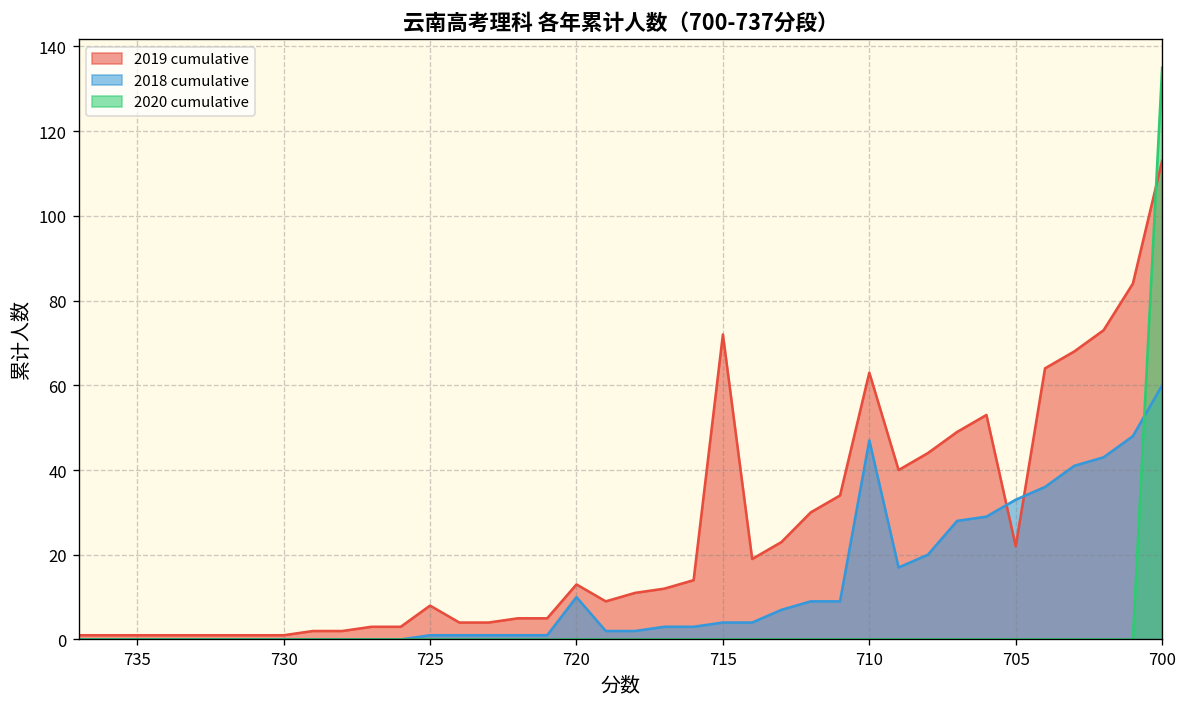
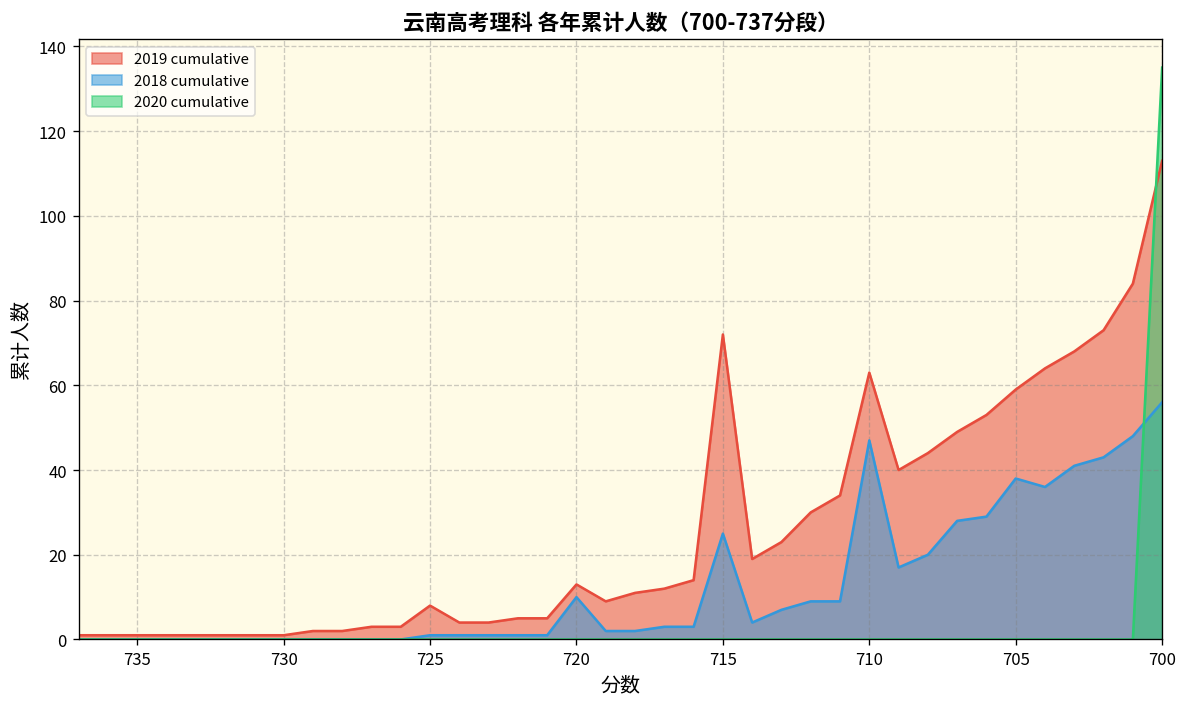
  {
    "2019 cumulative": {
      "735": 1,
      "730": 1,
      "725": 8,
      "720": 13,
      "715": 72,
      "710": 63,
-     "705": 22,
+     "705": 59,
      "700": 113
    },
    "2018 cumulative": {
      "725": 1,
      "720": 10,
-     "715": 4,
+     "715": 25,
      "710": 47,
-     "705": 33,
-     "700": 60
+     "705": 38,
+     "700": 56
    },
    "2020 cumulative": {
      "725": 0,
      "720": 0,
      "715": 0,
      "710": 0,
      "705": 0,
      "700": 135
    }
  }
